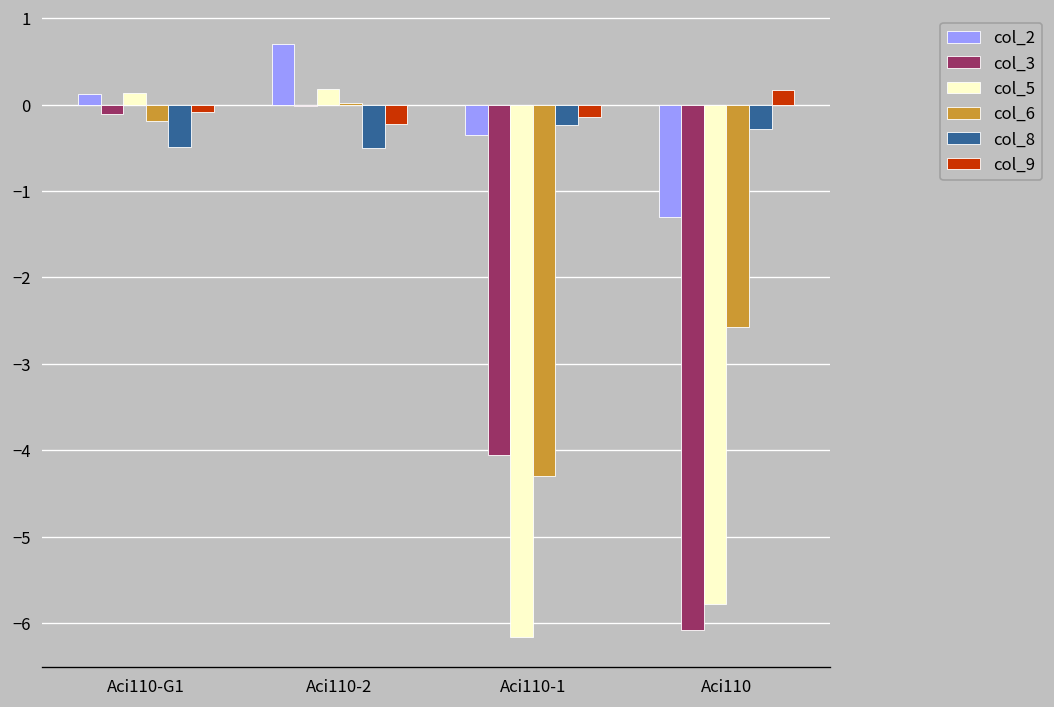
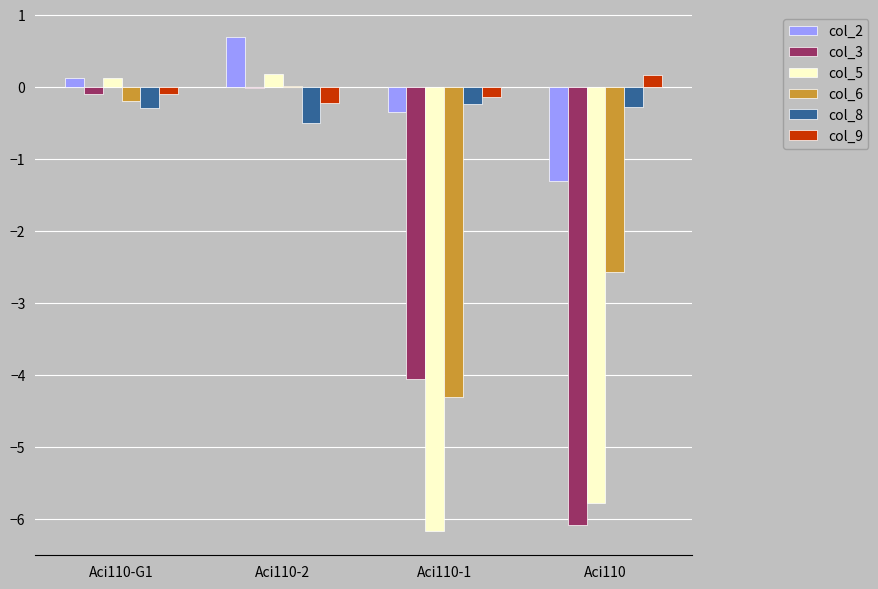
  {
    "col_2": {
      "Aci110-G1": 0.1,
      "Aci110-2": 0.7,
      "Aci110-1": -0.4,
      "Aci110": -1.3
    },
    "col_3": {
      "Aci110-G1": -0.1,
      "Aci110-1": -4.1,
      "Aci110": -6.1
    },
    "col_5": {
      "Aci110-G1": 0.1,
      "Aci110-2": 0.2,
      "Aci110-1": -6.2,
      "Aci110": -5.8
    },
    "col_6": {
      "Aci110-G1": -0.2,
      "Aci110-1": -4.3,
      "Aci110": -2.6
    },
    "col_8": {
-     "Aci110-G1": -0.5,
+     "Aci110-G1": -0.3,
      "Aci110-2": -0.5,
      "Aci110-1": -0.2,
      "Aci110": -0.3
    },
    "col_9": {
      "Aci110-G1": -0.1,
      "Aci110-2": -0.2,
      "Aci110-1": -0.1,
      "Aci110": 0.2
    }
  }
